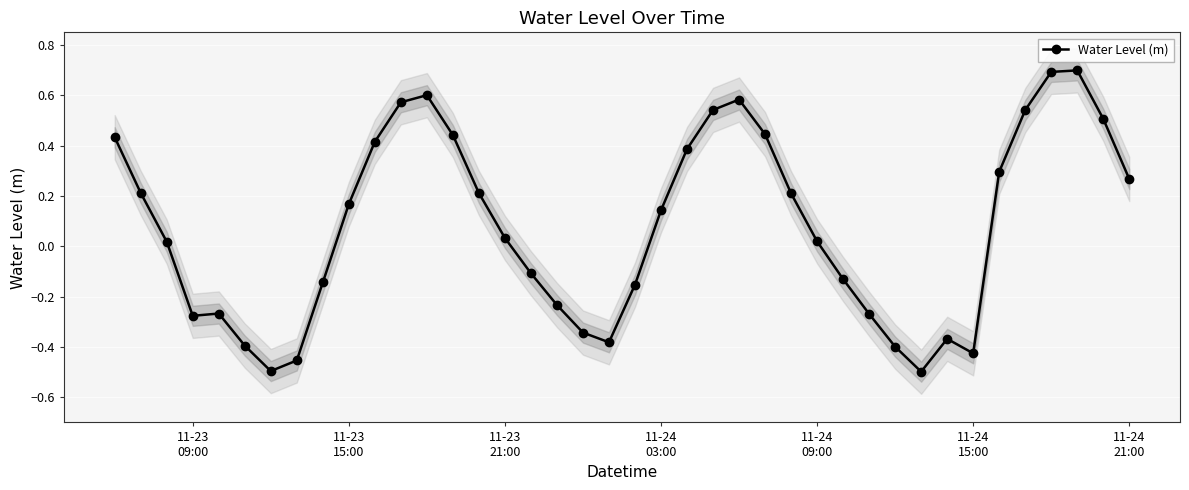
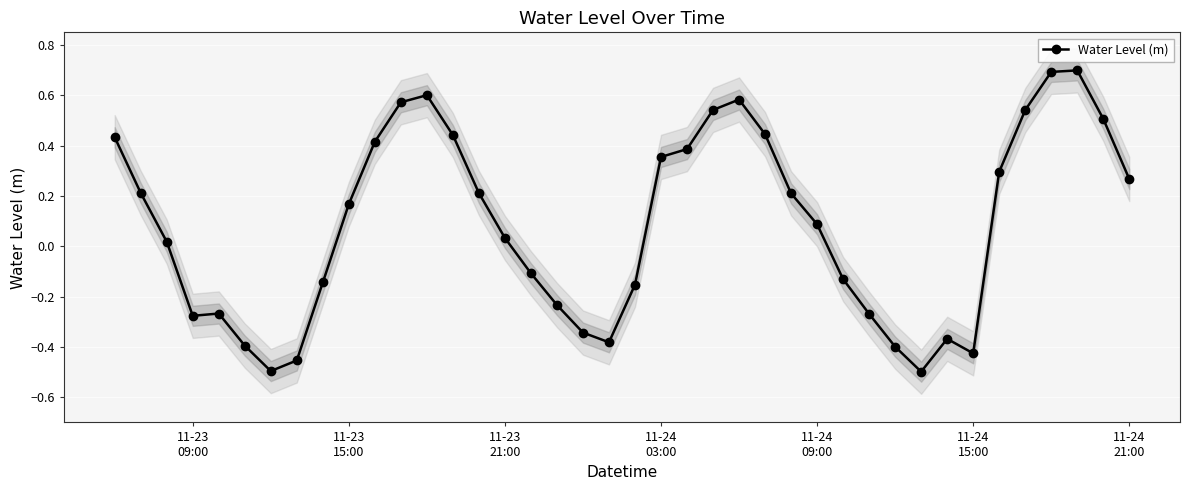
  {
    "Water Level (m)": {
      "11-23 09:00": -0.28,
      "11-23 15:00": 0.17,
      "11-23 21:00": 0.03,
-     "11-24 03:00": 0.14,
-     "11-24 09:00": 0.02,
+     "11-24 03:00": 0.35,
+     "11-24 09:00": 0.09,
      "11-24 15:00": -0.43,
      "11-24 21:00": 0.27
    }
  }
